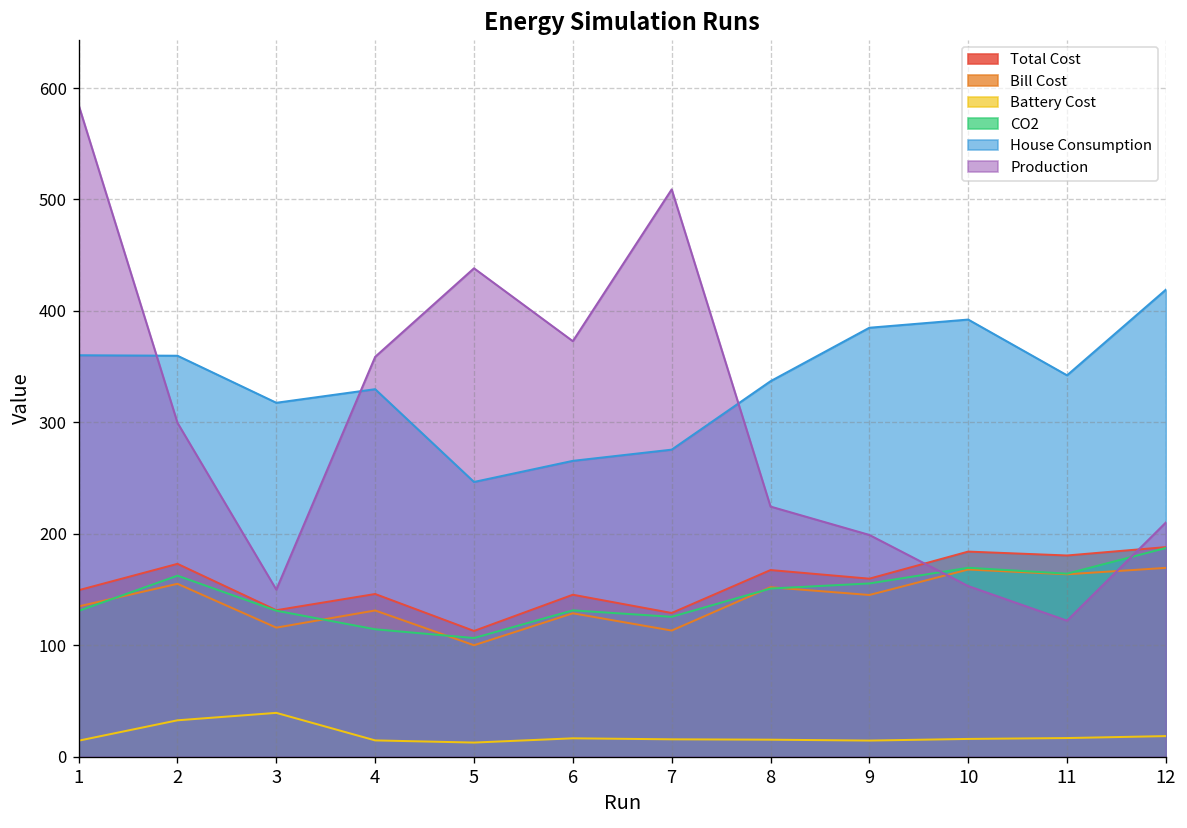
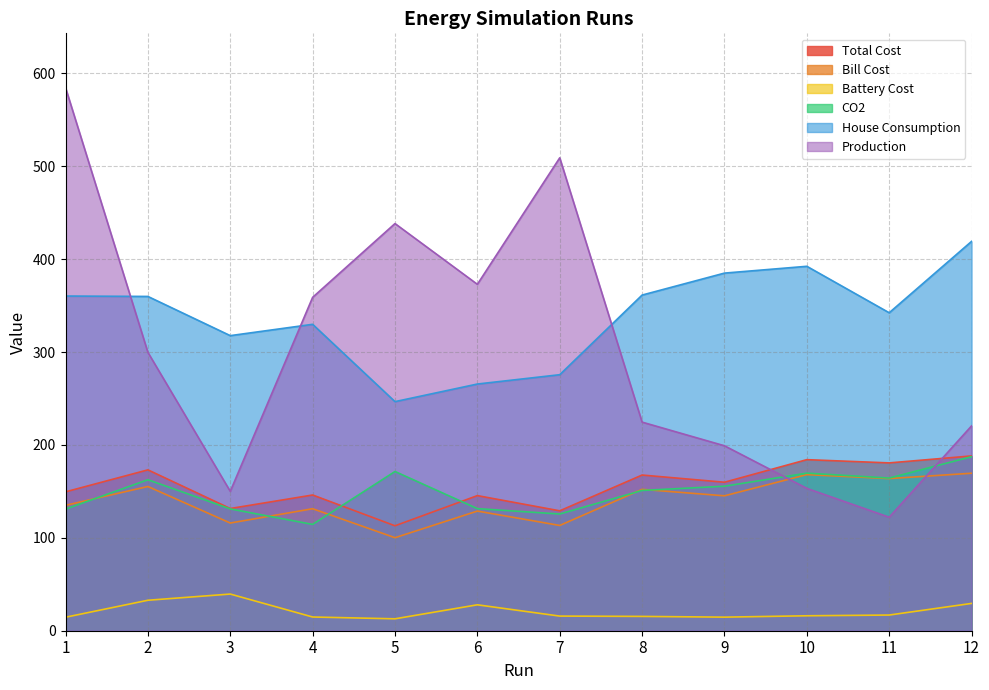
  {
    "Battery Cost": {
      "1": 10,
      "2": 30,
      "3": 40,
      "4": 10,
      "5": 10,
-     "6": 20,
+     "6": 30,
      "7": 20,
      "8": 20,
      "9": 10,
      "10": 20,
      "11": 20,
-     "12": 20
+     "12": 30
    },
    "CO2": {
      "1": 130,
      "2": 160,
      "4": 110,
-     "5": 110,
+     "5": 170,
      "7": 130,
      "9": 160
    },
    "House Consumption": {
      "1": 360,
      "2": 360,
      "3": 320,
      "4": 330,
      "5": 250,
      "6": 270,
      "7": 280,
-     "8": 340,
+     "8": 360,
      "9": 380,
      "10": 390,
      "11": 340,
      "12": 420
    },
    "Production": {
      "1": 580,
      "2": 300,
      "3": 150,
      "4": 360,
      "5": 440,
      "6": 370,
      "7": 510,
      "8": 220,
      "9": 200,
      "10": 150,
      "11": 120,
-     "12": 210
+     "12": 220
    }
  }
